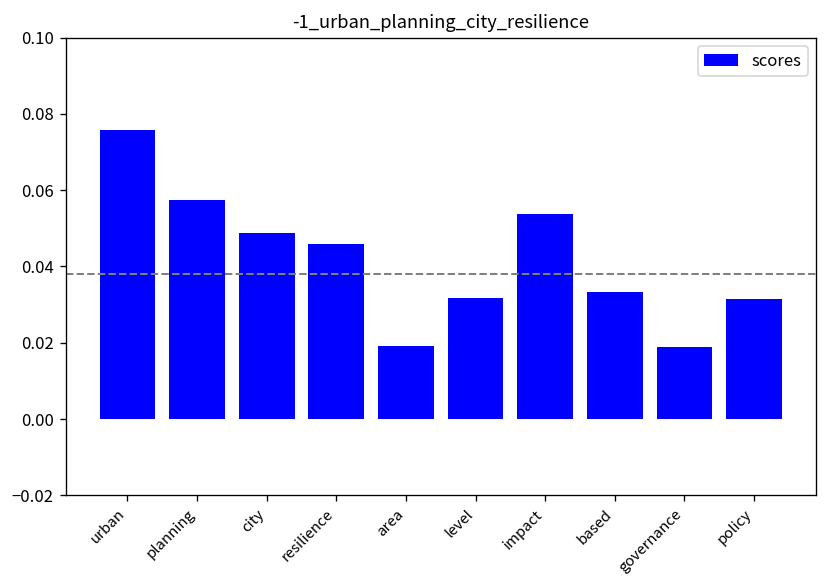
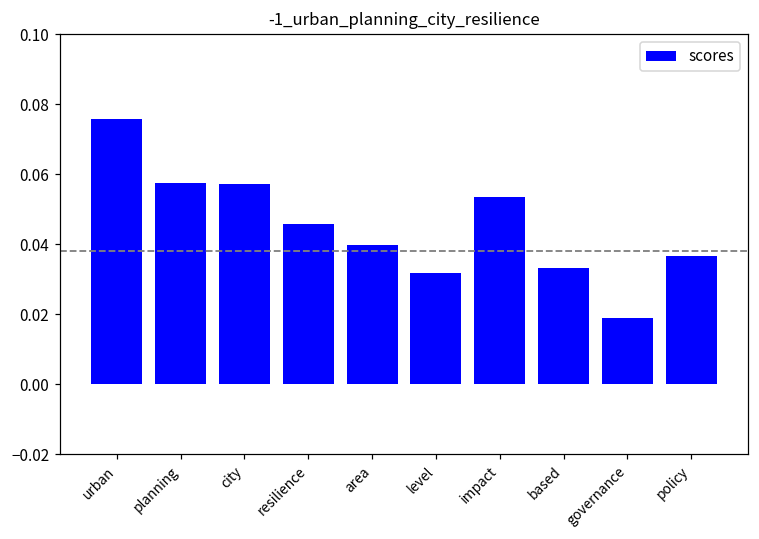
  {
    "urban": 0.076,
    "planning": 0.057,
-   "city": 0.049,
+   "city": 0.057,
    "resilience": 0.046,
-   "area": 0.019,
+   "area": 0.040,
    "level": 0.032,
    "impact": 0.054,
    "based": 0.033,
    "governance": 0.019,
-   "policy": 0.032
+   "policy": 0.037
  }
